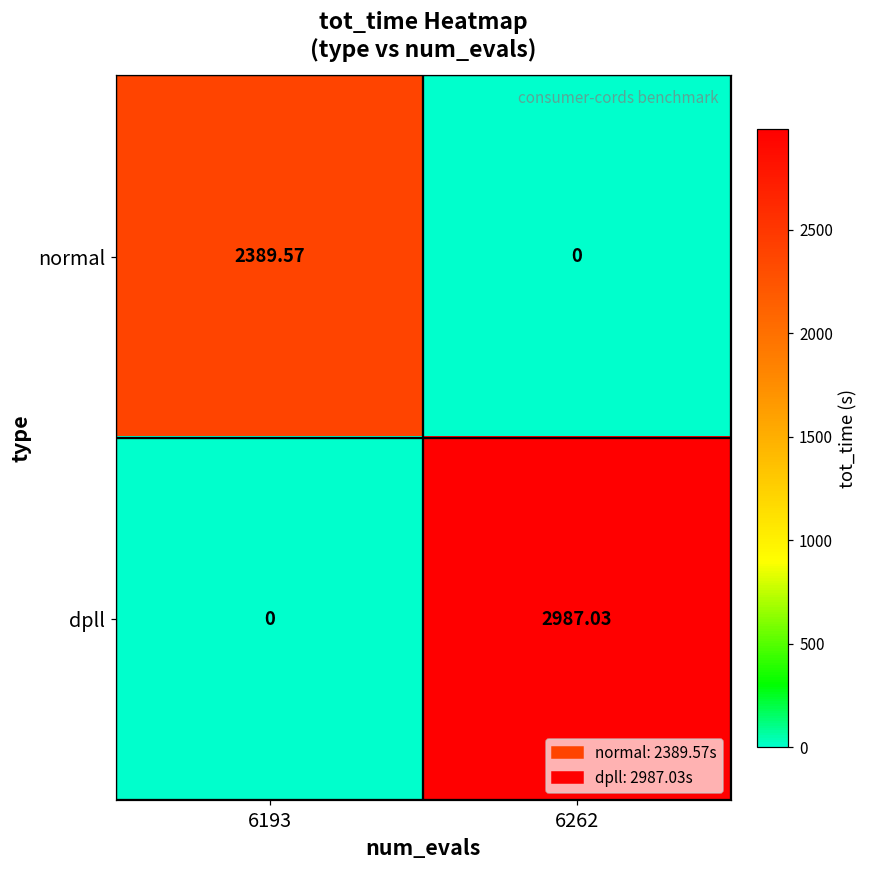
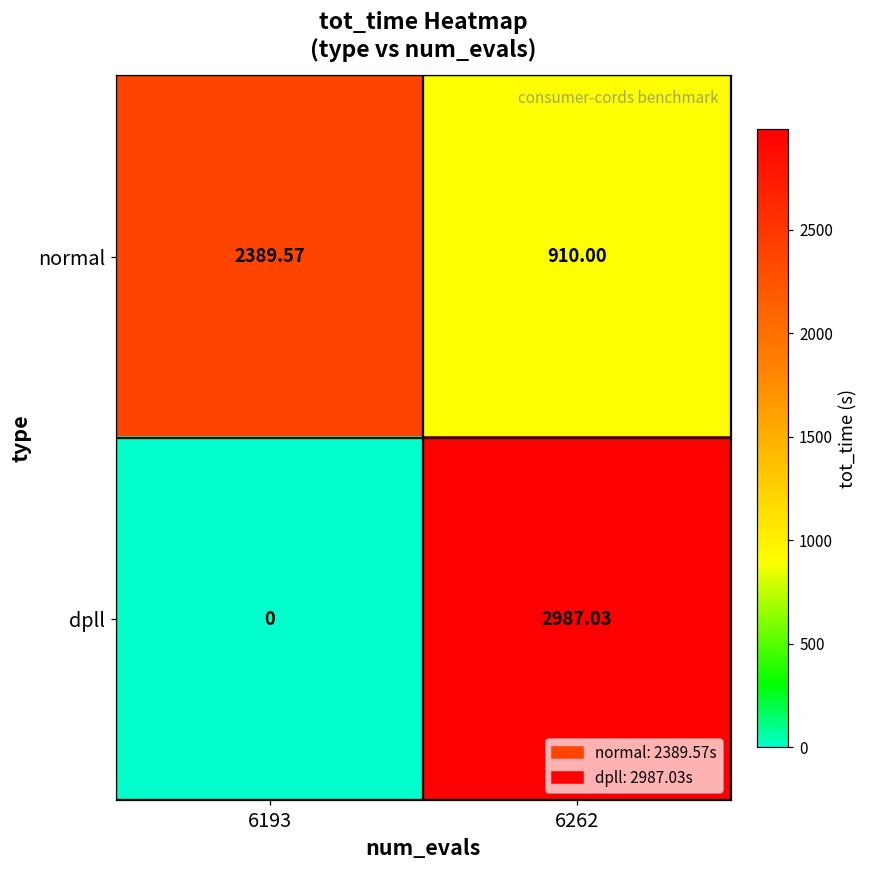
  {
    "normal": {
      "6193": 2389.57,
-     "6262": 0
+     "6262": 910.00
    },
    "dpll": {
      "6193": 0,
      "6262": 2987.03
    }
  }
